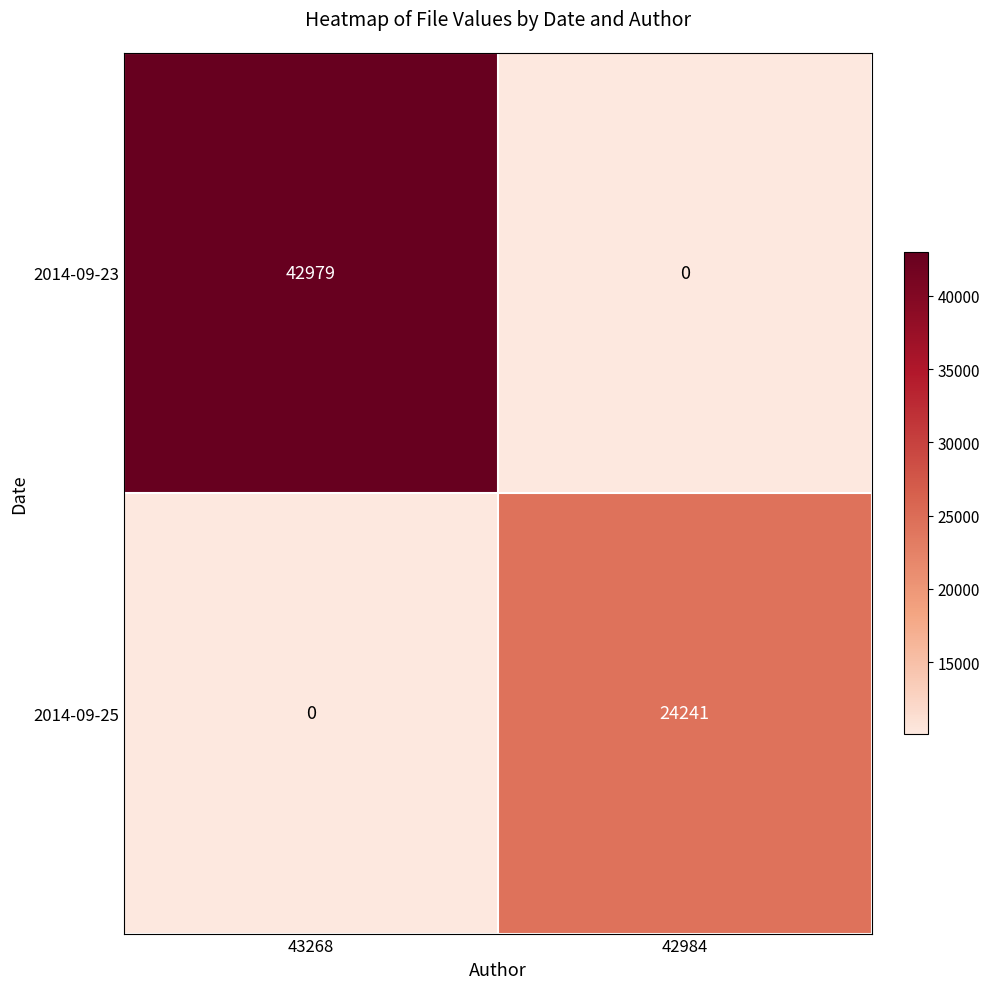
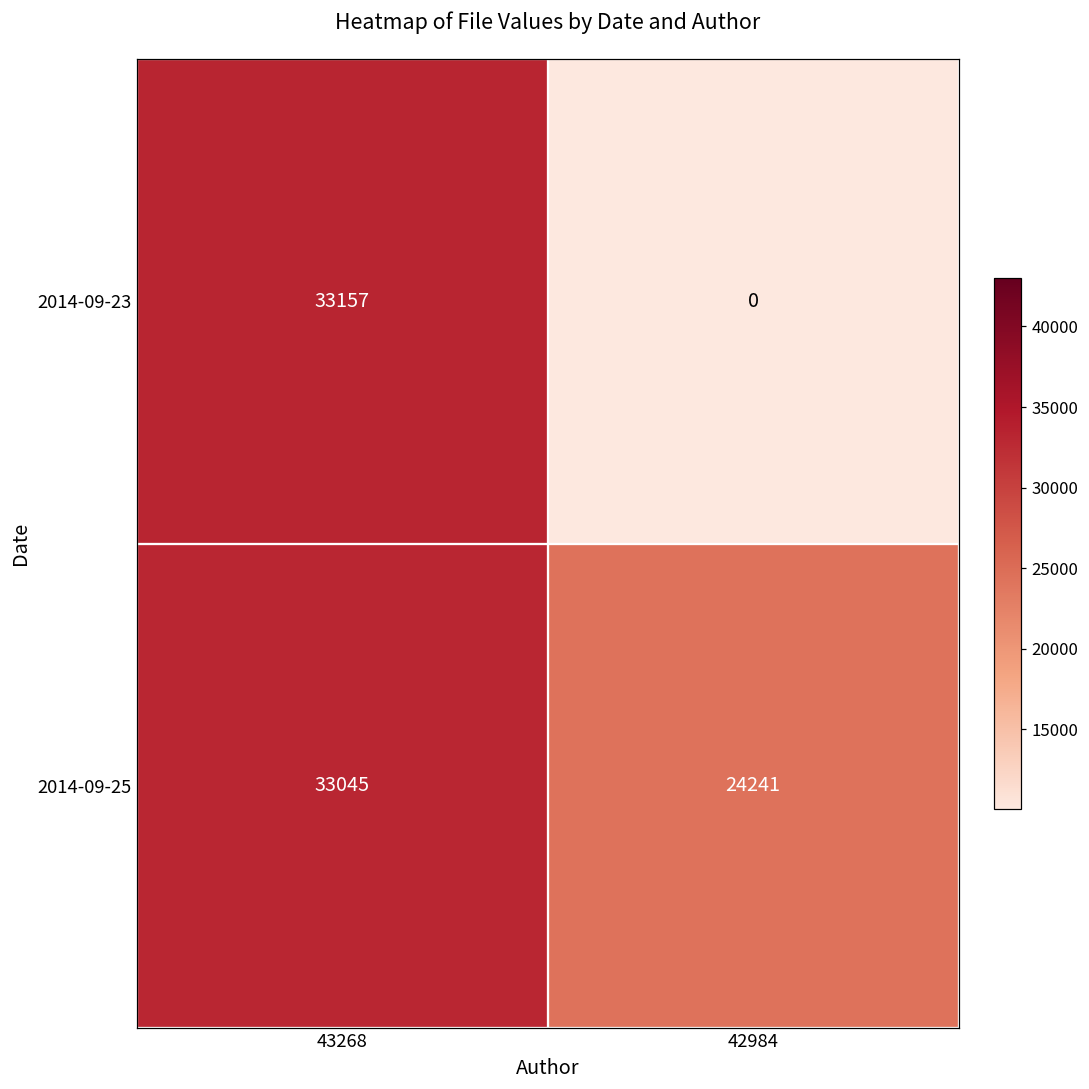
  {
    "2014-09-23": {
-     "43268": 42979,
+     "43268": 33157,
      "42984": 0
    },
    "2014-09-25": {
-     "43268": 0,
+     "43268": 33045,
      "42984": 24241
    }
  }
